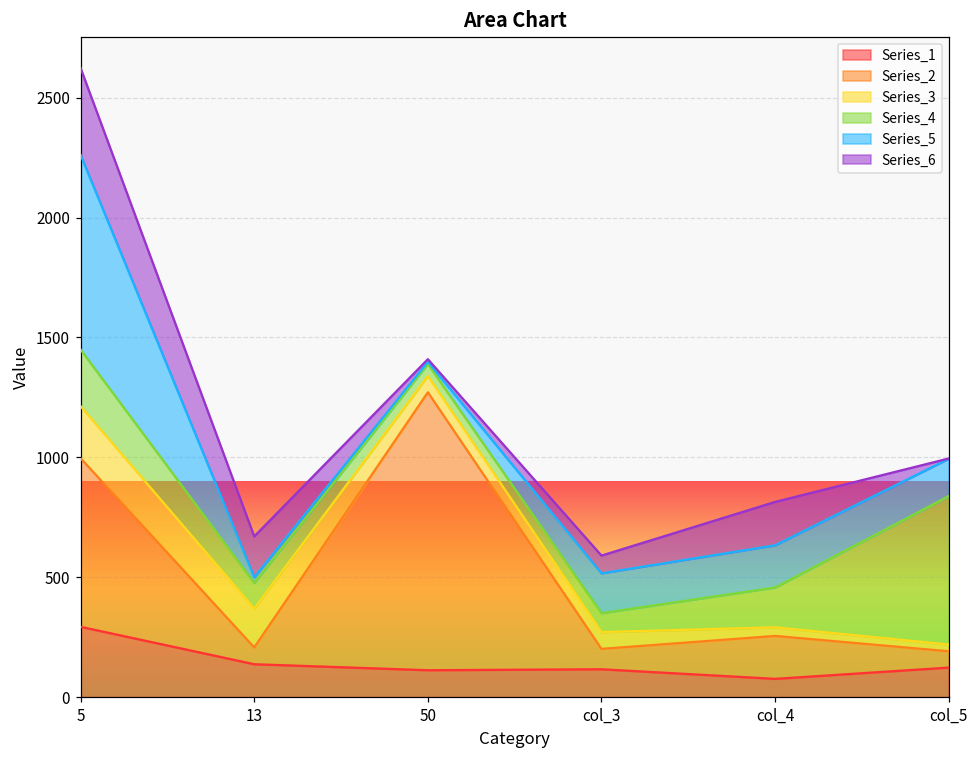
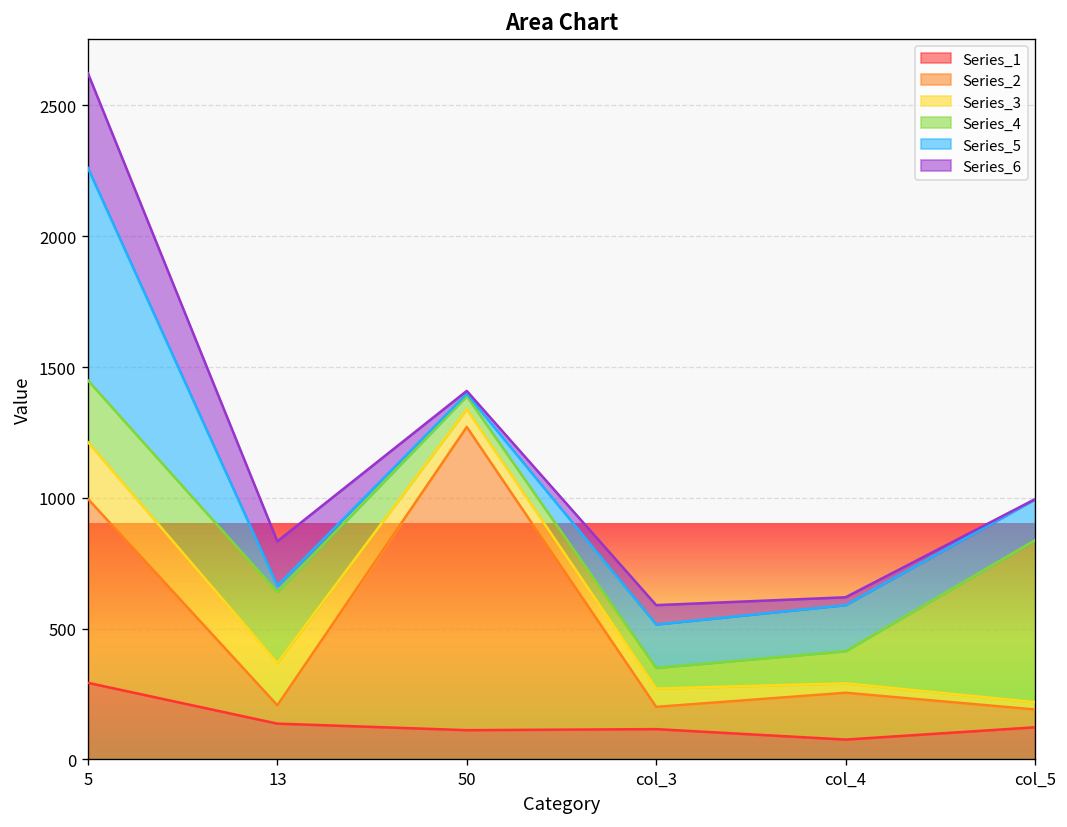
  {
    "Series_1": {
      "5": 290,
      "13": 140,
      "50": 110,
      "col_3": 120,
      "col_4": 80,
      "col_5": 120
    },
    "Series_2": {
      "5": 700,
      "13": 70,
      "50": 1160,
      "col_3": 90,
      "col_4": 180,
      "col_5": 70
    },
    "Series_3": {
      "5": 220,
      "13": 160,
      "50": 70,
      "col_3": 70,
      "col_4": 40,
      "col_5": 30
    },
    "Series_4": {
      "5": 240,
-     "13": 110,
+     "13": 270,
      "col_3": 80,
-     "col_4": 170,
+     "col_4": 120,
      "col_5": 620
    },
    "Series_5": {
      "5": 810,
      "13": 20,
      "col_3": 170,
      "col_4": 180
    },
    "Series_6": {
      "5": 360,
      "13": 170,
      "col_3": 70,
-     "col_4": 180
+     "col_4": 30
    }
  }
